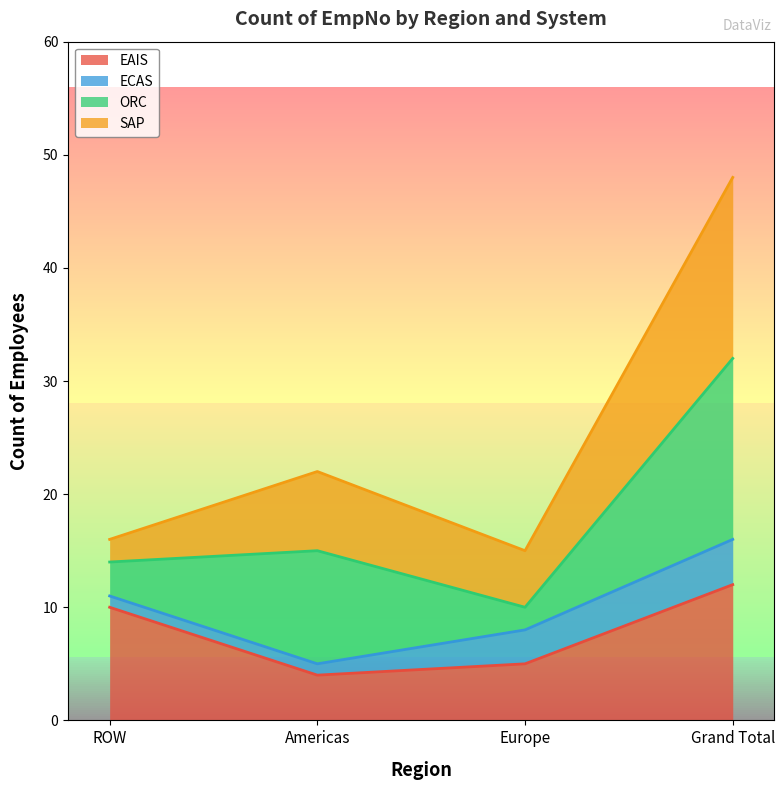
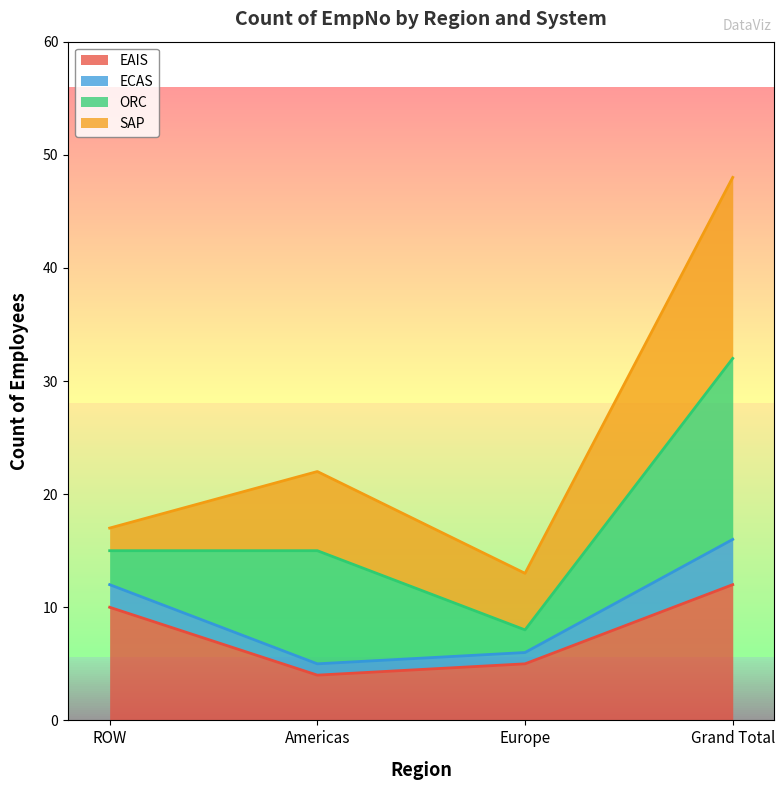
  {
    "EAIS": {
      "ROW": 10,
      "Americas": 4,
      "Europe": 5,
      "Grand Total": 12
    },
    "ECAS": {
-     "ROW": 1,
+     "ROW": 2,
      "Americas": 1,
-     "Europe": 3,
+     "Europe": 1,
      "Grand Total": 4
    },
    "ORC": {
      "ROW": 3,
      "Americas": 10,
      "Europe": 2,
      "Grand Total": 16
    },
    "SAP": {
      "ROW": 2,
      "Americas": 7,
      "Europe": 5,
      "Grand Total": 16
    }
  }
